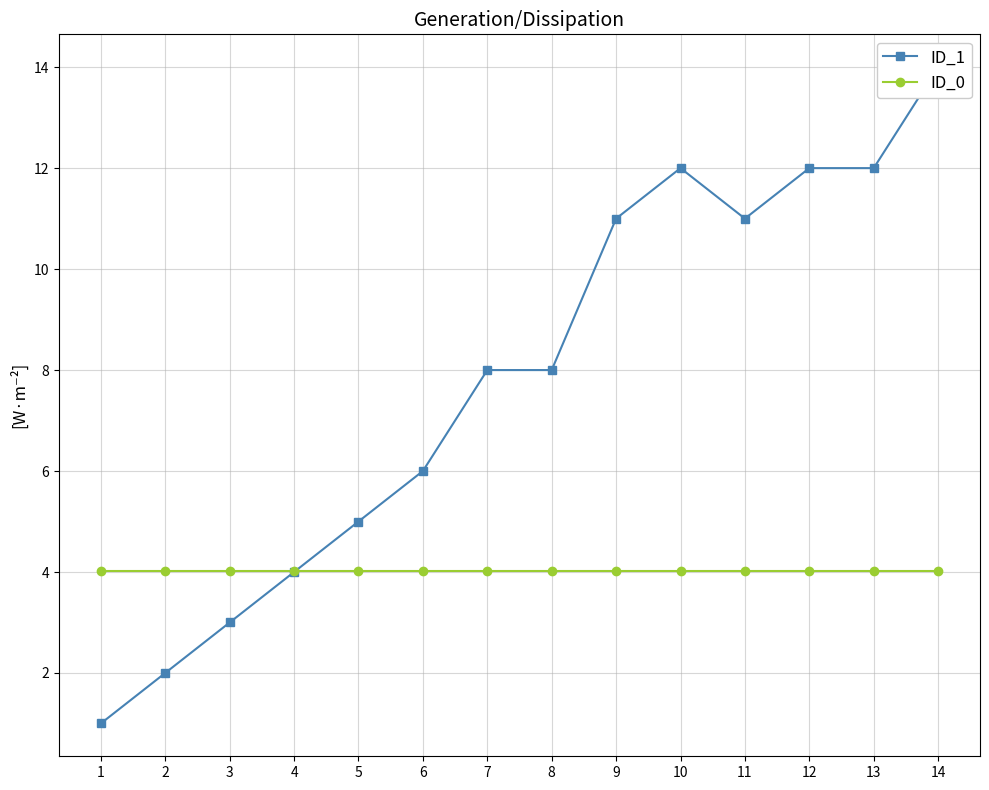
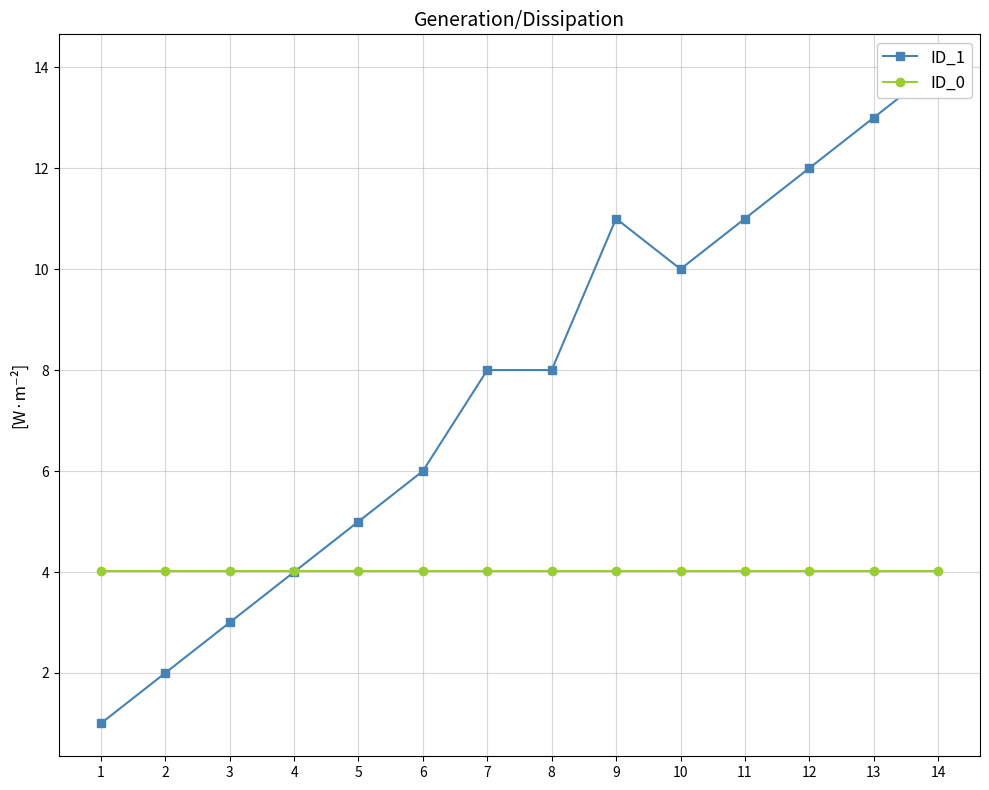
  {
    "ID_1": {
      "1": 1,
      "2": 2,
      "3": 3,
      "5": 5,
      "6": 6,
      "7": 8,
      "8": 8,
      "9": 11,
-     "10": 12,
+     "10": 10,
      "11": 11,
      "12": 12,
-     "13": 12
+     "13": 13
    },
    "ID_0": {
      "1": 4,
      "2": 4,
      "3": 4,
      "5": 4,
      "6": 4,
      "7": 4,
      "8": 4,
      "9": 4,
      "10": 4,
      "11": 4,
      "12": 4,
      "13": 4,
      "14": 4
    }
  }
